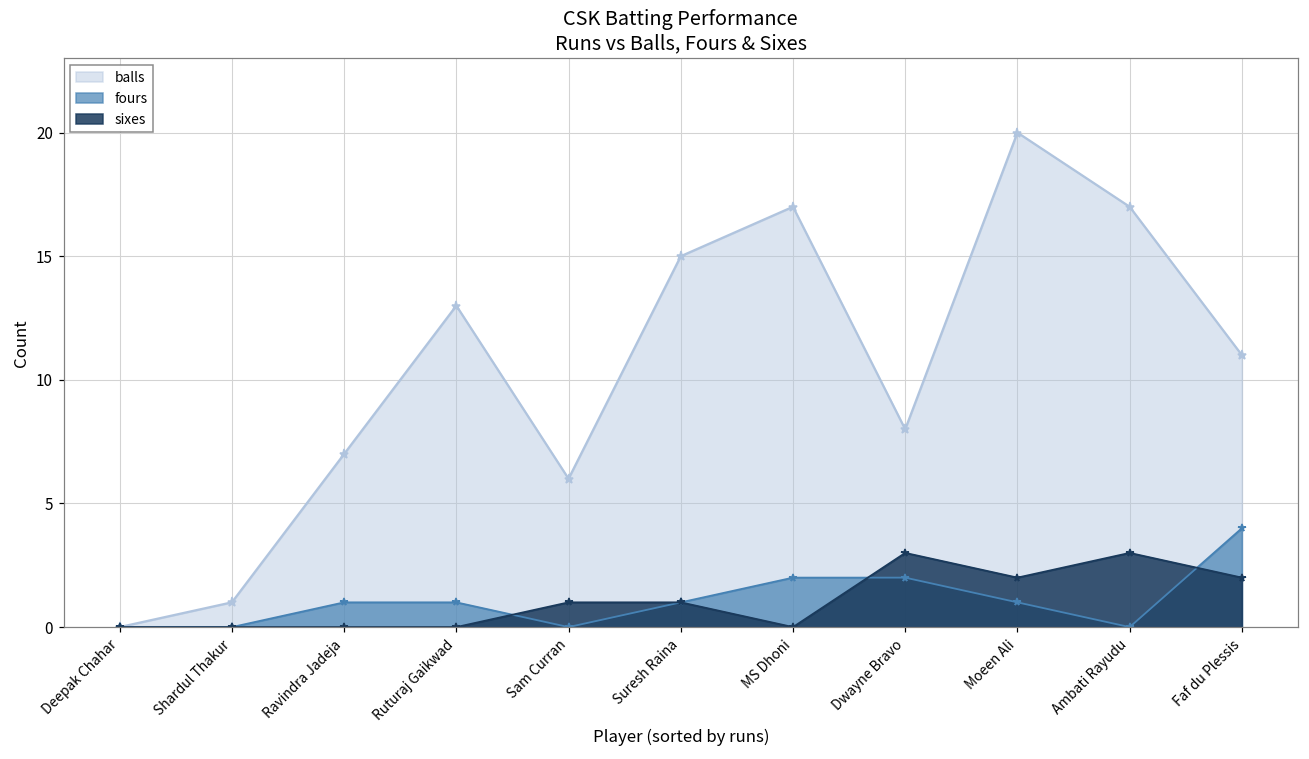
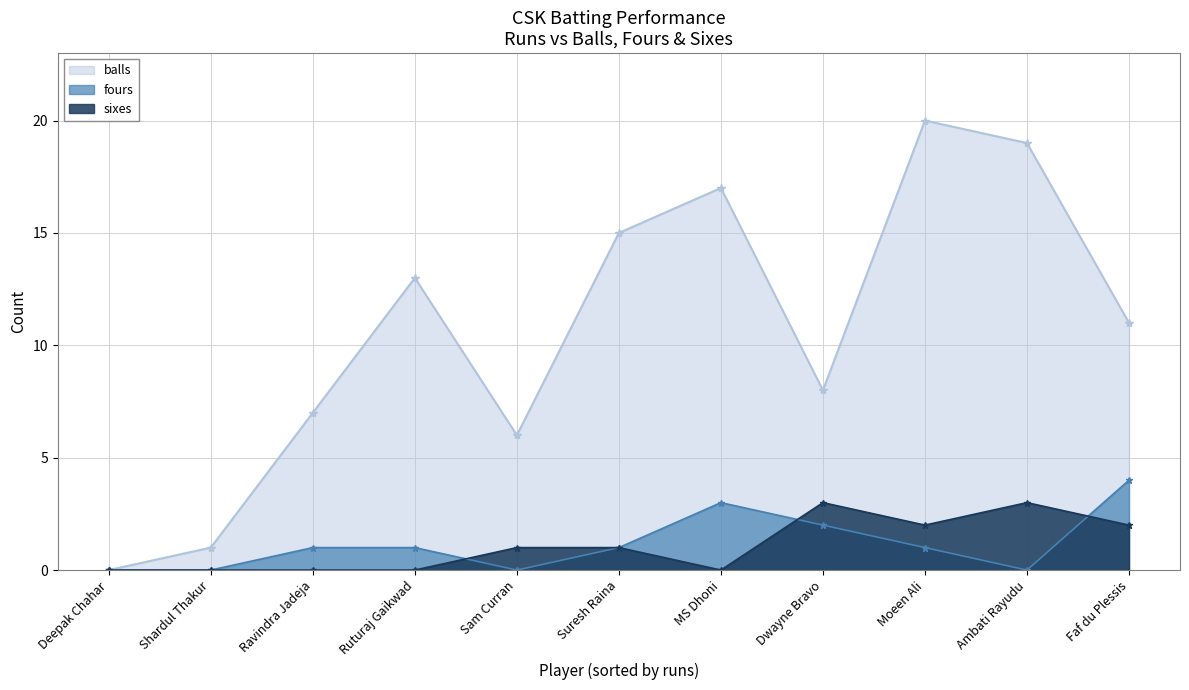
  {
    "balls": {
      "Shardul Thakur": 1,
      "Ravindra Jadeja": 7,
      "Ruturaj Gaikwad": 13,
      "Sam Curran": 6,
      "Suresh Raina": 15,
      "MS Dhoni": 17,
      "Dwayne Bravo": 8,
      "Moeen Ali": 20,
-     "Ambati Rayudu": 17,
+     "Ambati Rayudu": 19,
      "Faf du Plessis": 11
    },
    "fours": {
      "Ravindra Jadeja": 1,
      "Ruturaj Gaikwad": 1,
      "Sam Curran": 0,
-     "MS Dhoni": 2,
+     "MS Dhoni": 3,
      "Dwayne Bravo": 2,
      "Moeen Ali": 1,
      "Ambati Rayudu": 0,
      "Faf du Plessis": 4
    },
    "sixes": {
      "Ravindra Jadeja": 0,
      "Ruturaj Gaikwad": 0,
      "Sam Curran": 1,
      "MS Dhoni": 0,
      "Dwayne Bravo": 3,
      "Moeen Ali": 2,
      "Ambati Rayudu": 3,
      "Faf du Plessis": 2
    }
  }
